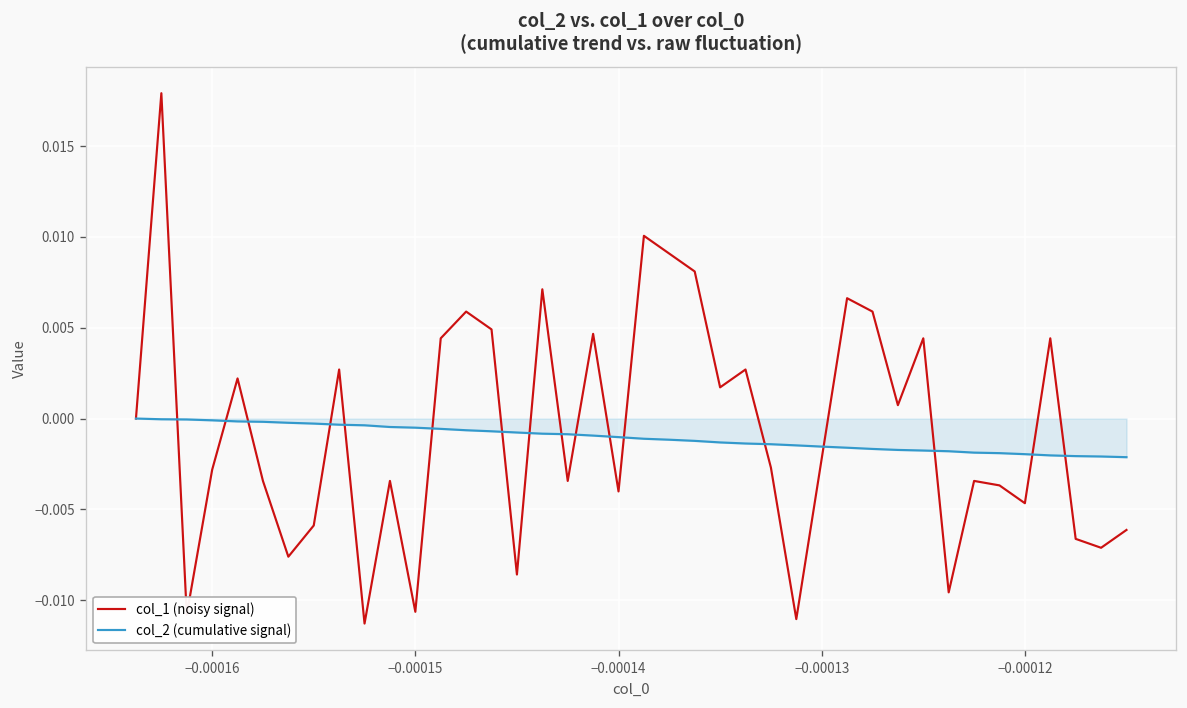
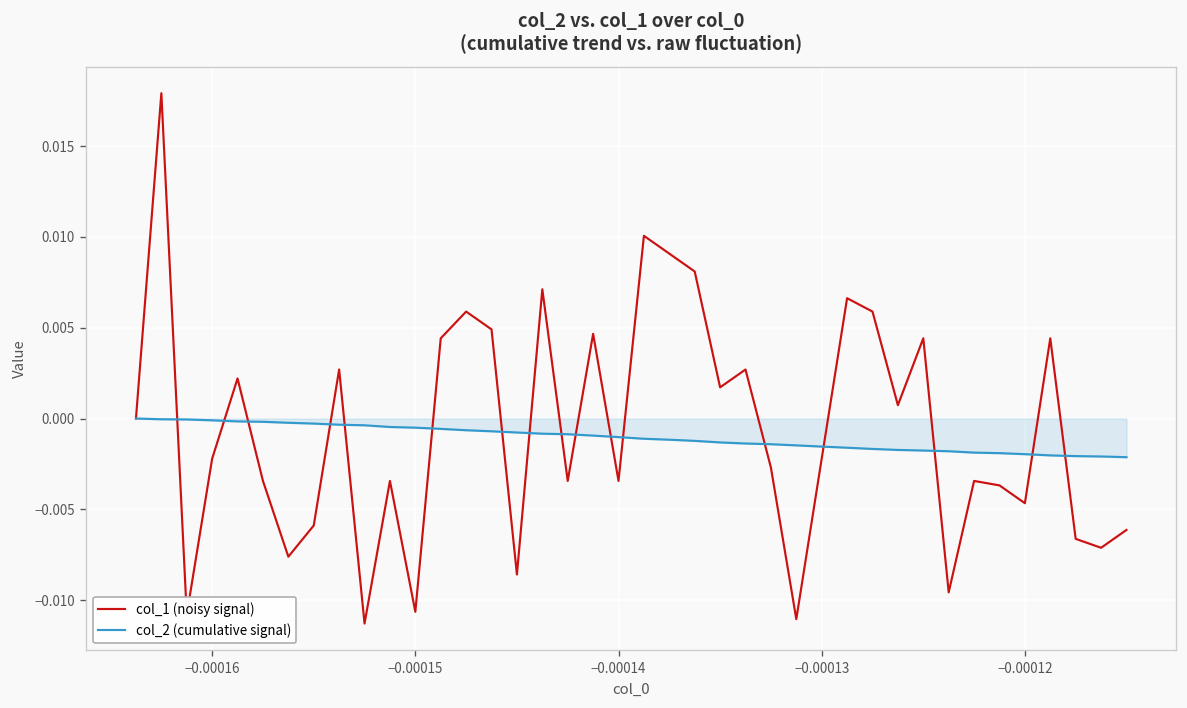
  {
    "col_1 (noisy signal)": {
-     "−0.00016": -0.0028,
+     "−0.00016": -0.0022,
      "−0.00015": -0.0106,
-     "−0.00014": -0.0040,
+     "−0.00014": -0.0034,
      "−0.00013": -0.0022,
      "−0.00012": -0.0047
    }
  }
